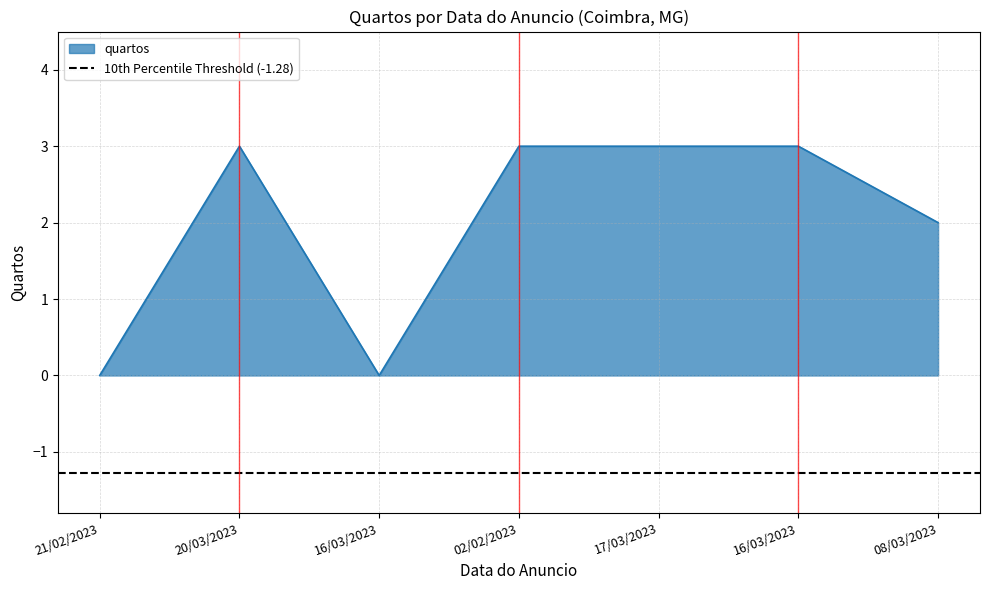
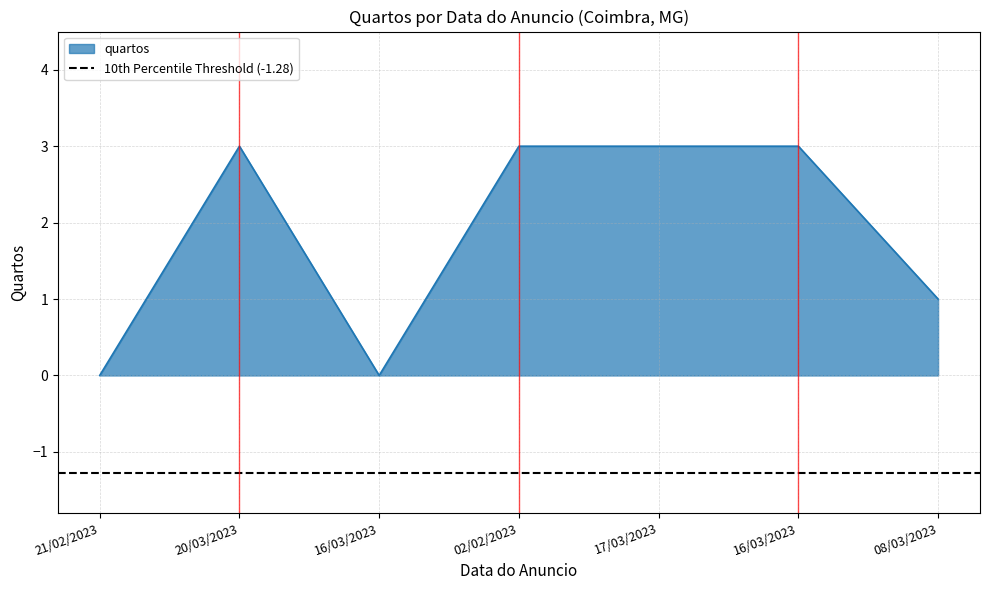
  {
    "21/02/2023": 0,
    "20/03/2023": 3,
    "02/02/2023": 3,
    "17/03/2023": 3,
-   "08/03/2023": 2
+   "08/03/2023": 1
  }
